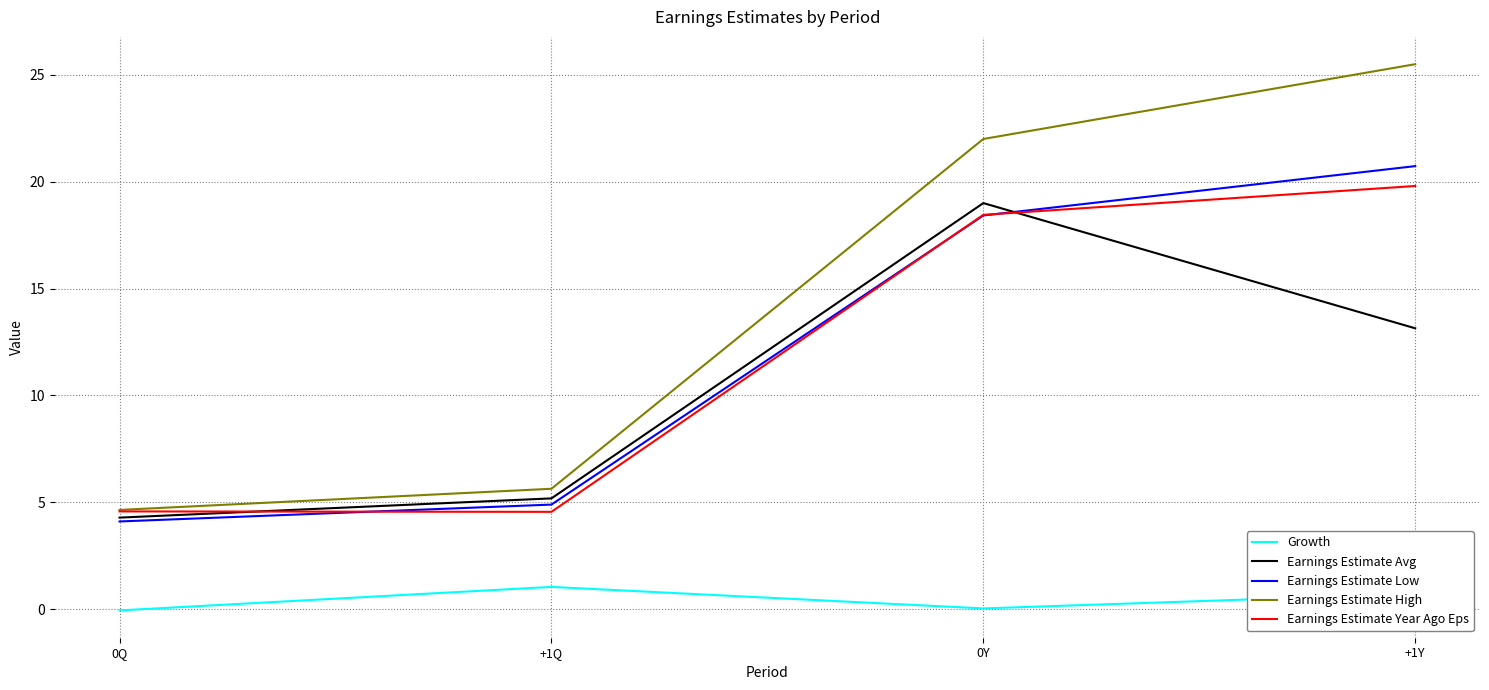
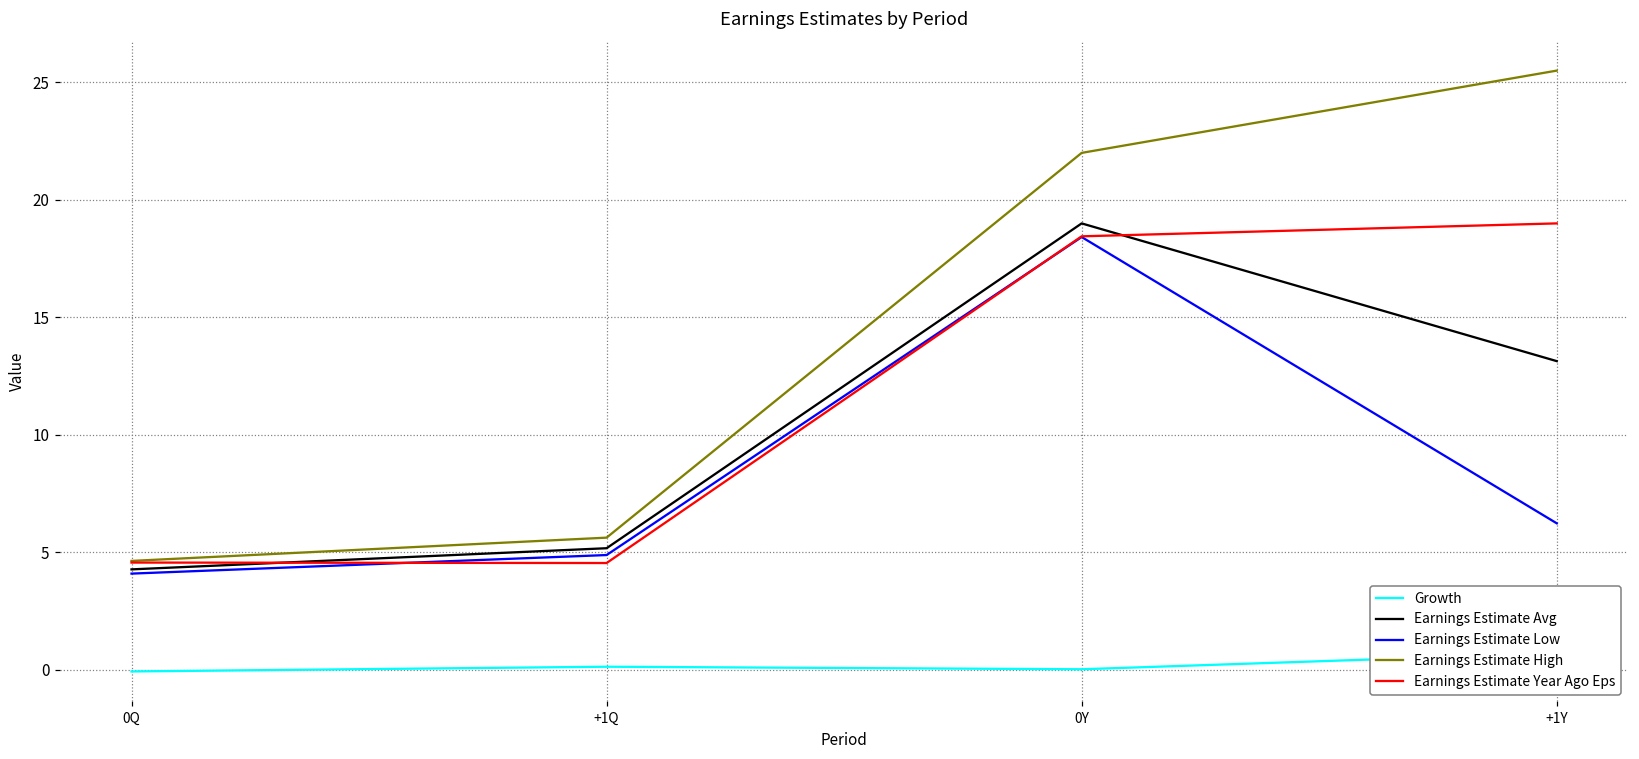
  {
    "Growth": {
      "0Q": -0.1,
-     "+1Q": 1.0,
+     "+1Q": 0.1,
      "0Y": 0.0
    },
    "Earnings Estimate Avg": {
      "0Q": 4.3,
      "+1Q": 5.2,
      "0Y": 19.0,
      "+1Y": 13.1
    },
    "Earnings Estimate Low": {
      "0Q": 4.1,
      "+1Q": 4.9,
-     "+1Y": 20.7
+     "+1Y": 6.2
    },
    "Earnings Estimate High": {
      "+1Q": 5.6,
      "0Y": 22.0,
      "+1Y": 25.5
    },
    "Earnings Estimate Year Ago Eps": {
      "+1Q": 4.6,
-     "+1Y": 19.8
+     "+1Y": 19.0
    }
  }
